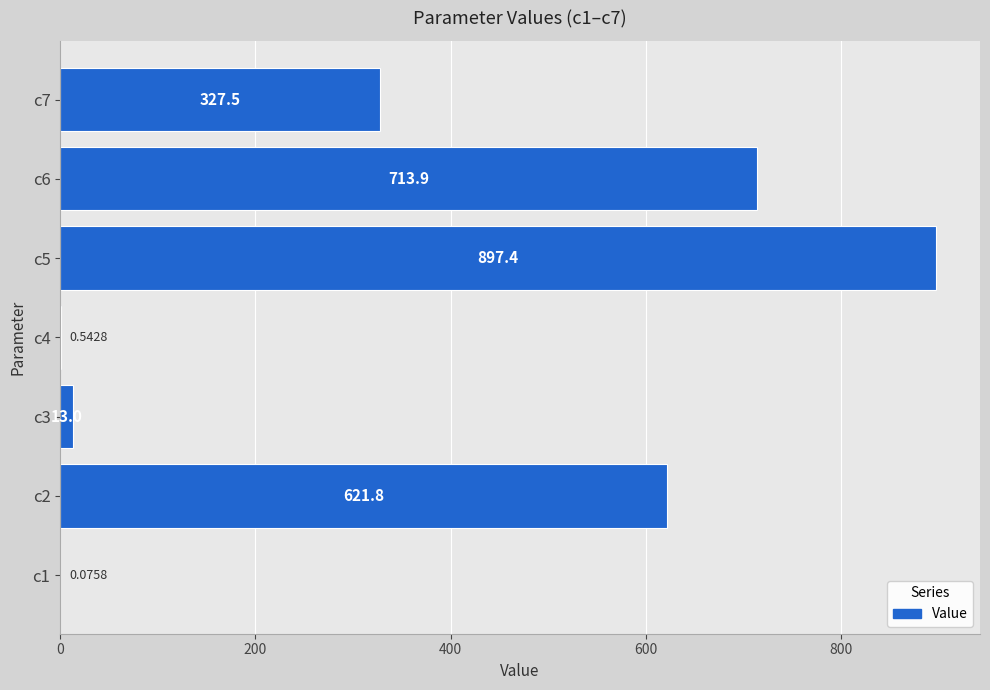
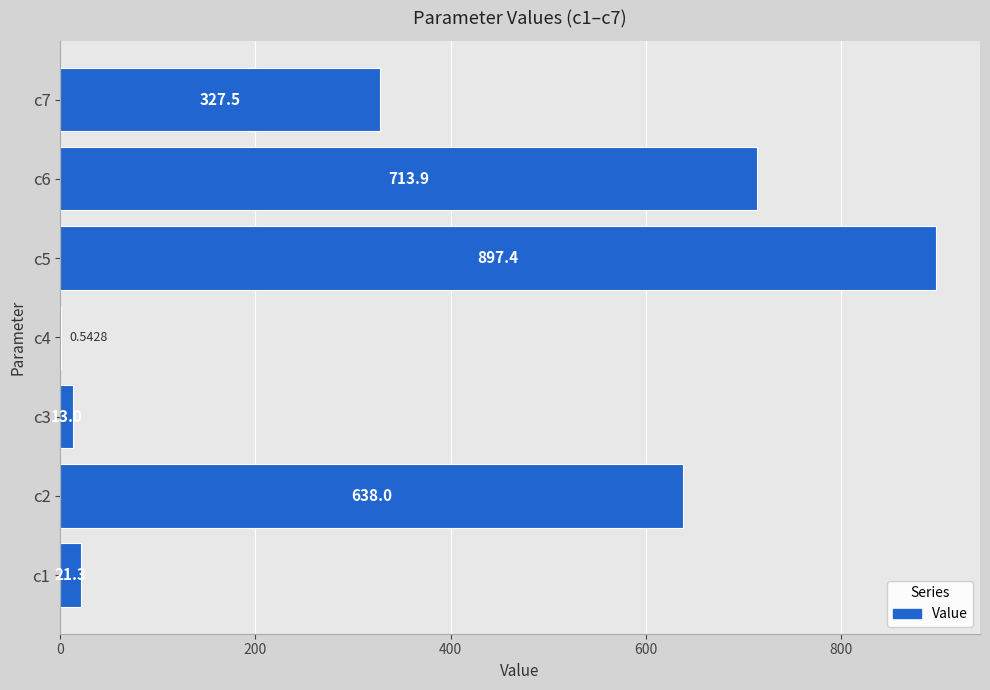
  {
    "c7": 327.5,
    "c6": 713.9,
    "c5": 897.4,
    "c4": 0.5428,
-   "c2": 621.8,
-   "c1": 0.0758
+   "c2": 638.0,
+   "c1": 21.3
  }
